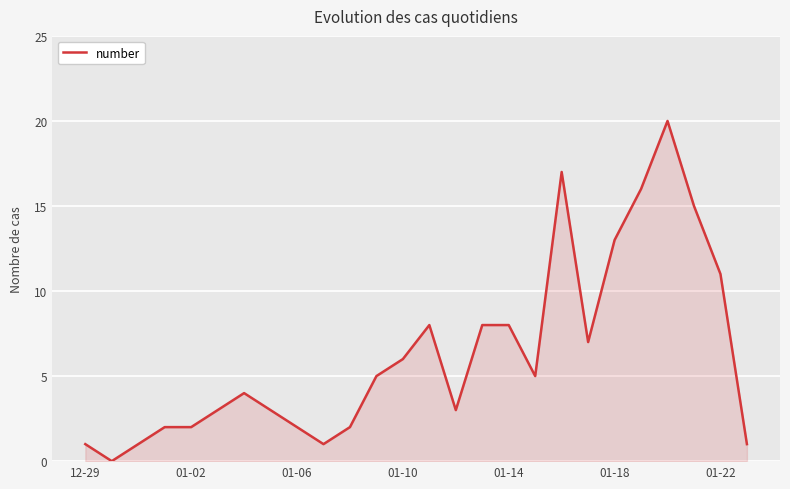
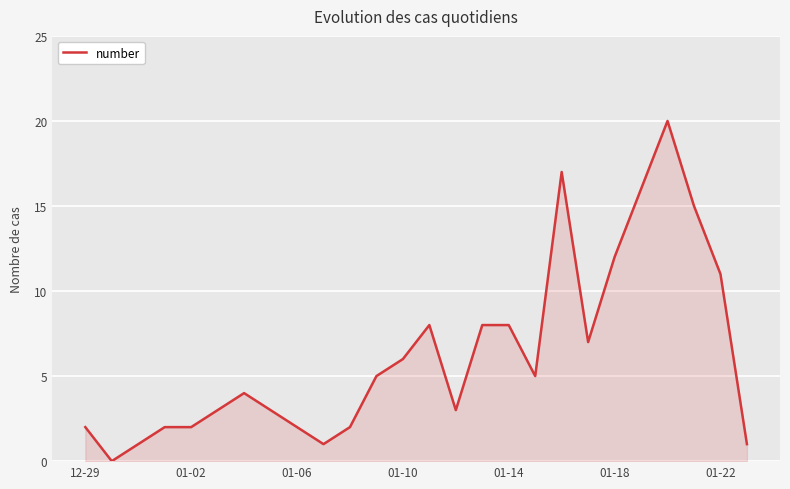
  {
-   "12-29": 1,
+   "12-29": 2,
    "01-02": 2,
    "01-06": 2,
    "01-10": 6,
    "01-14": 8,
-   "01-18": 13,
+   "01-18": 12,
    "01-22": 11
  }
